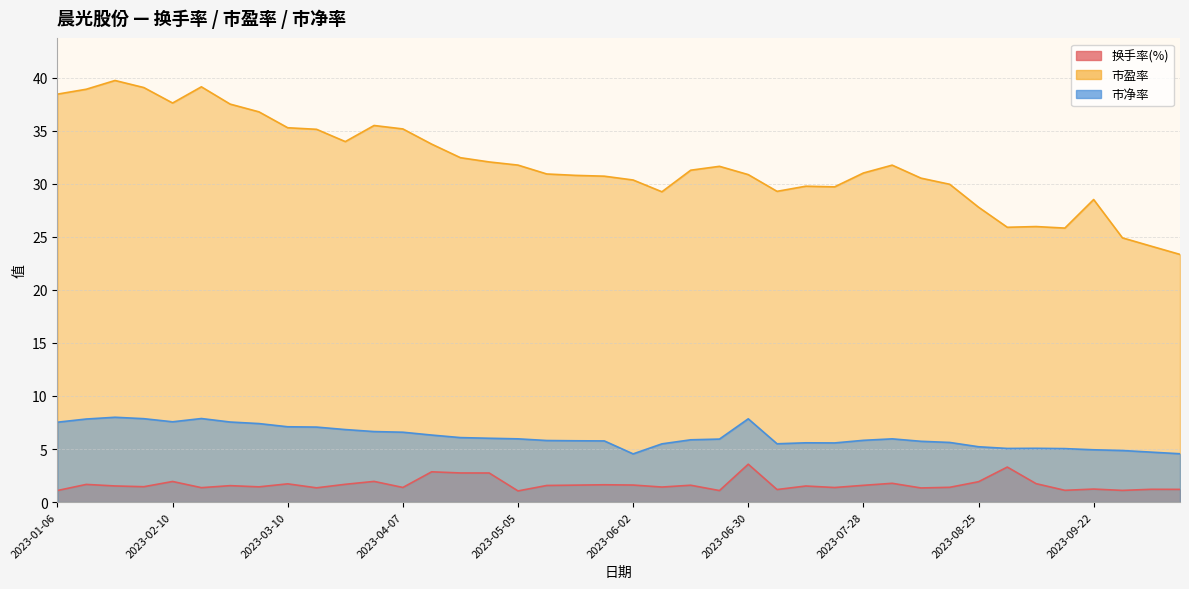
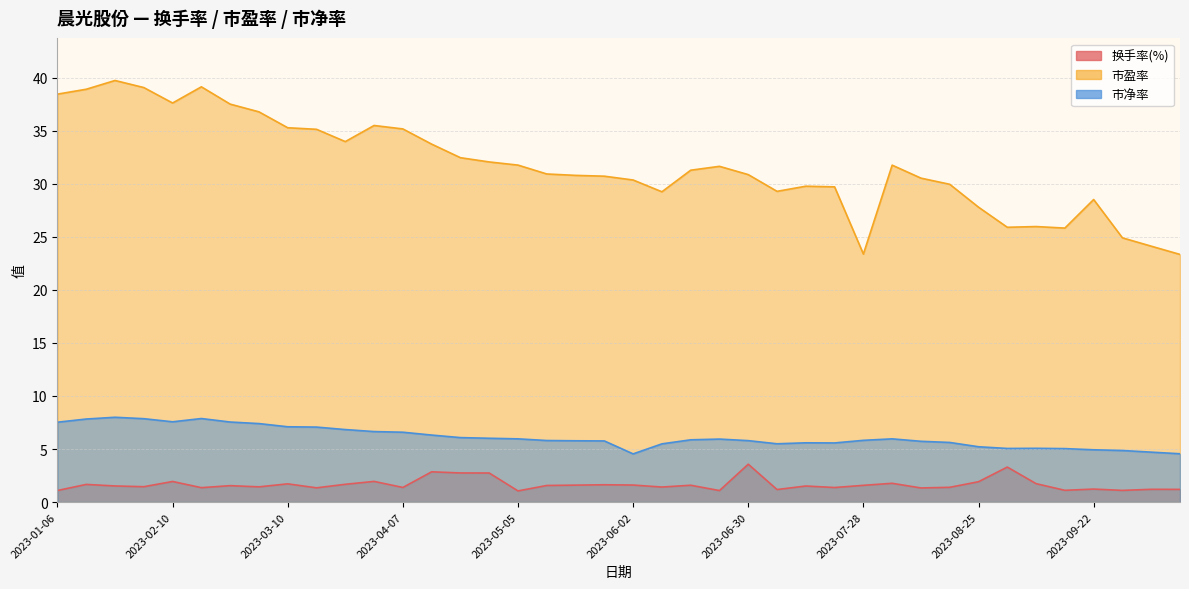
  {
    "换手率(%)": {
      "2023-01-06": 1.1,
      "2023-02-10": 1.9,
      "2023-03-10": 1.7,
      "2023-04-07": 1.4,
      "2023-05-05": 1.1,
      "2023-06-02": 1.6,
      "2023-06-30": 3.6,
      "2023-07-28": 1.6,
      "2023-08-25": 1.9,
      "2023-09-22": 1.2
    },
    "市盈率": {
      "2023-01-06": 38.4,
      "2023-02-10": 37.6,
      "2023-03-10": 35.3,
      "2023-04-07": 35.2,
      "2023-05-05": 31.8,
      "2023-06-02": 30.4,
      "2023-06-30": 30.9,
-     "2023-07-28": 31.0,
+     "2023-07-28": 23.4,
      "2023-08-25": 27.8,
      "2023-09-22": 28.5
    },
    "市净率": {
      "2023-01-06": 7.5,
      "2023-02-10": 7.6,
      "2023-03-10": 7.1,
      "2023-04-07": 6.6,
      "2023-05-05": 6.0,
      "2023-06-02": 4.5,
-     "2023-06-30": 7.8,
+     "2023-06-30": 5.8,
      "2023-07-28": 5.8,
      "2023-08-25": 5.2,
      "2023-09-22": 4.9
    }
  }
